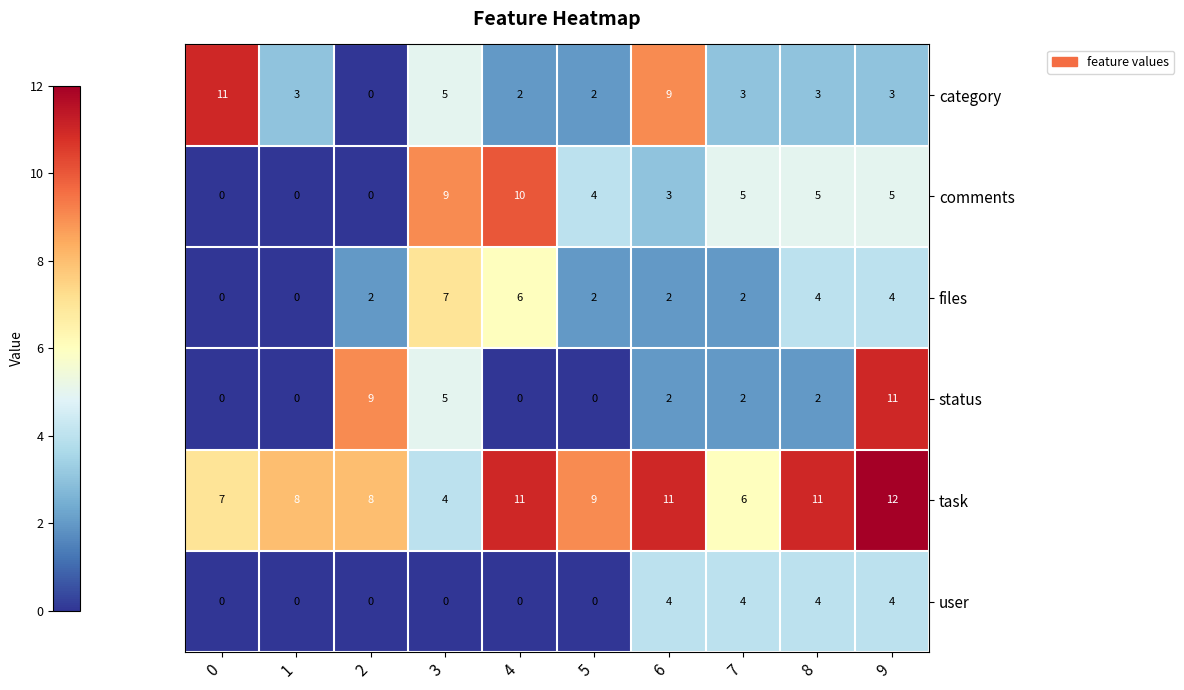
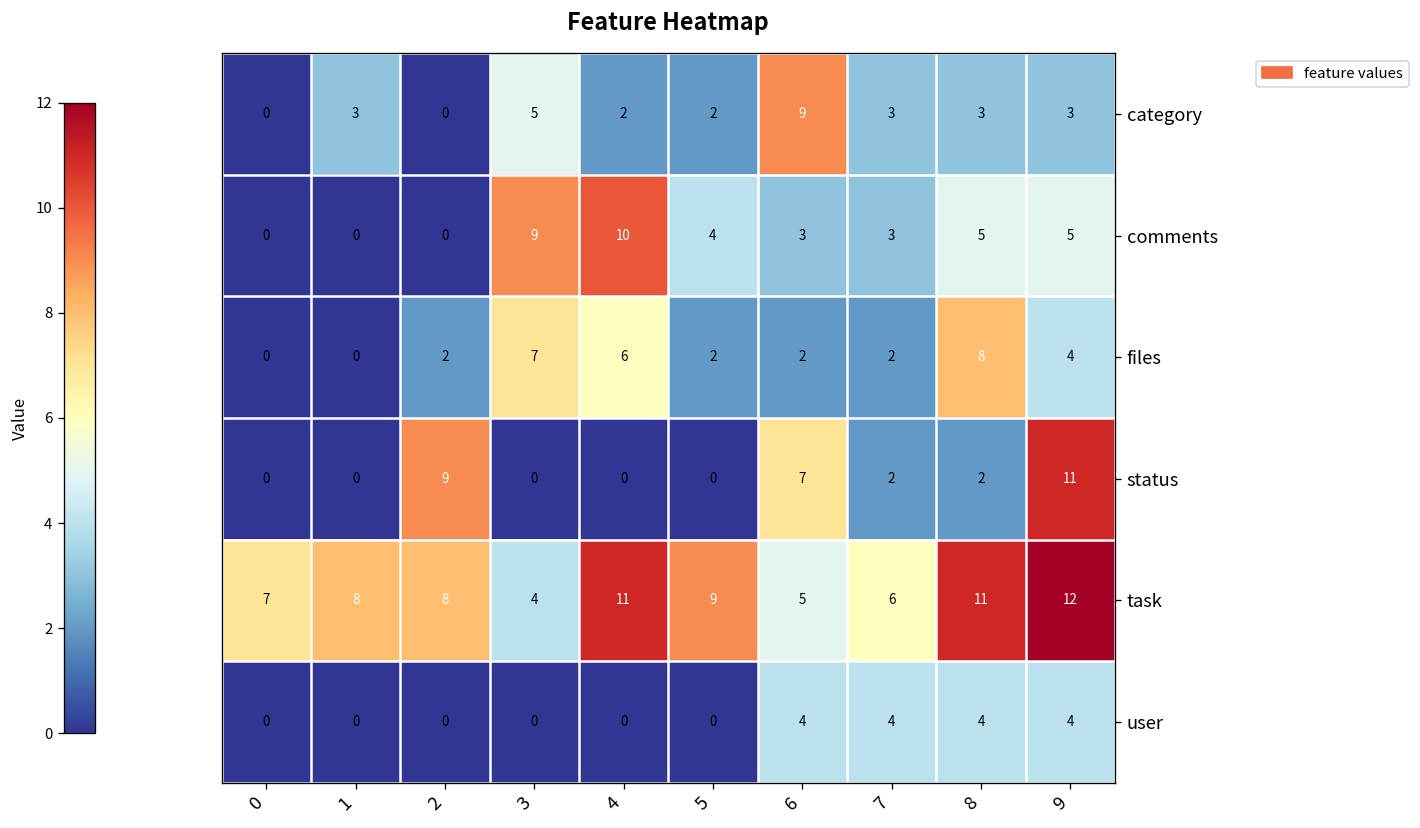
  {
    "category": {
-     "0": 11,
+     "0": 0,
      "1": 3,
      "2": 0,
      "3": 5,
      "4": 2,
      "5": 2,
      "6": 9,
      "7": 3,
      "8": 3,
      "9": 3
    },
    "comments": {
      "0": 0,
      "1": 0,
      "2": 0,
      "3": 9,
      "4": 10,
      "5": 4,
      "6": 3,
-     "7": 5,
+     "7": 3,
      "8": 5,
      "9": 5
    },
    "files": {
      "0": 0,
      "1": 0,
      "2": 2,
      "3": 7,
      "4": 6,
      "5": 2,
      "6": 2,
      "7": 2,
-     "8": 4,
+     "8": 8,
      "9": 4
    },
    "status": {
      "0": 0,
      "1": 0,
      "2": 9,
-     "3": 5,
+     "3": 0,
      "4": 0,
      "5": 0,
-     "6": 2,
+     "6": 7,
      "7": 2,
      "8": 2,
      "9": 11
    },
    "task": {
      "0": 7,
      "1": 8,
      "2": 8,
      "3": 4,
      "4": 11,
      "5": 9,
-     "6": 11,
+     "6": 5,
      "7": 6,
      "8": 11,
      "9": 12
    },
    "user": {
      "0": 0,
      "1": 0,
      "2": 0,
      "3": 0,
      "4": 0,
      "5": 0,
      "6": 4,
      "7": 4,
      "8": 4,
      "9": 4
    }
  }
